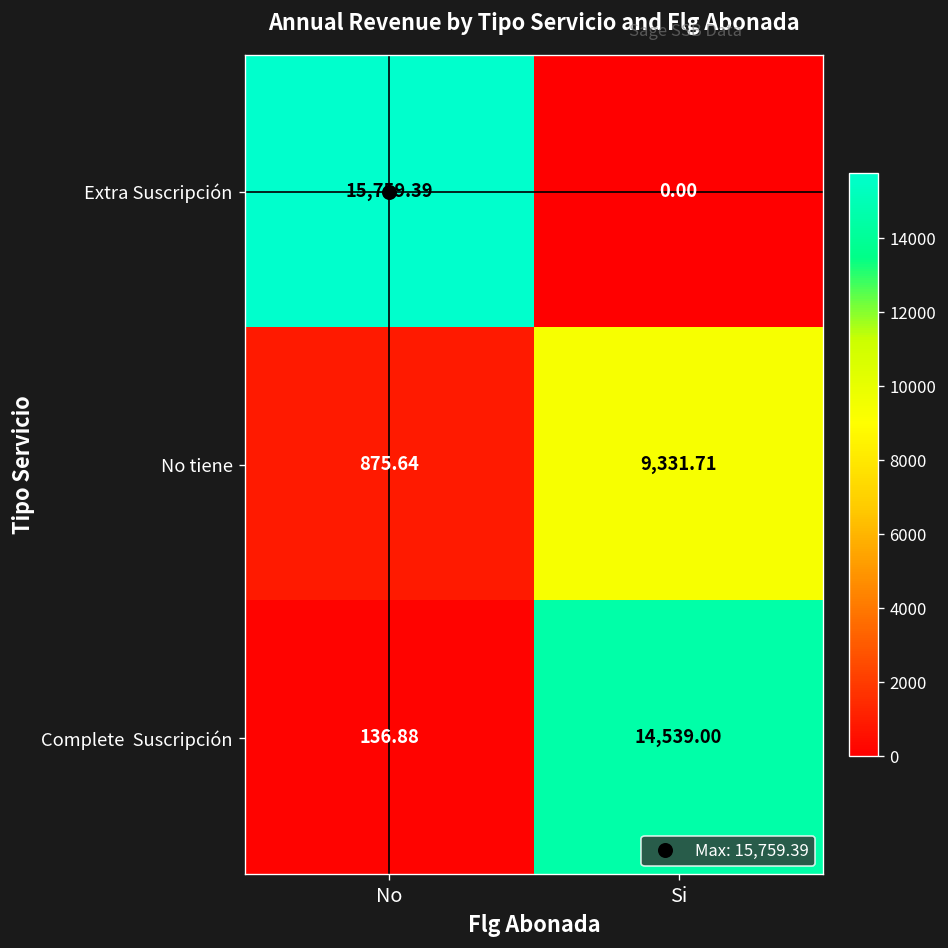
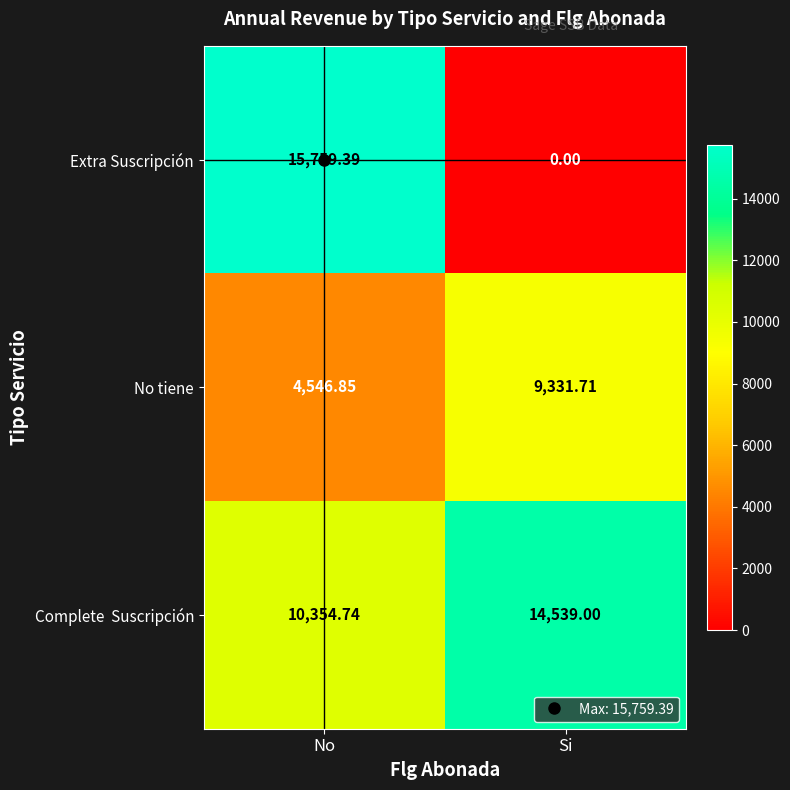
  {
    "Extra Suscripción": {
      "Si": "0.00"
    },
    "No tiene": {
-     "No": "875.64",
+     "No": "4,546.85",
      "Si": "9,331.71"
    },
    "Complete Suscripción": {
-     "No": "136.88",
+     "No": "10,354.74",
      "Si": "14,539.00"
    }
  }
